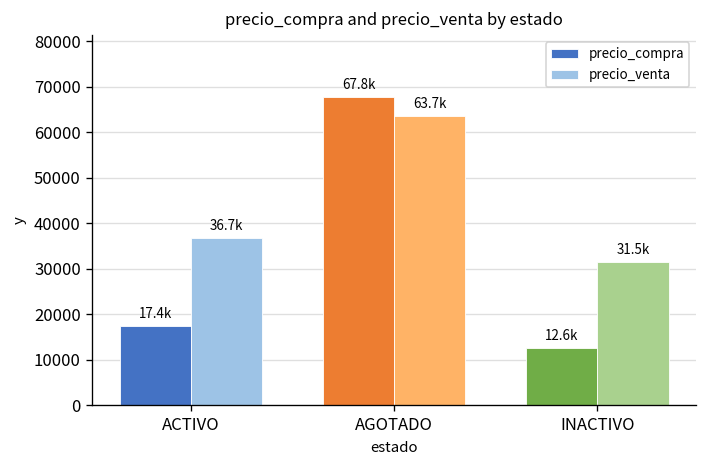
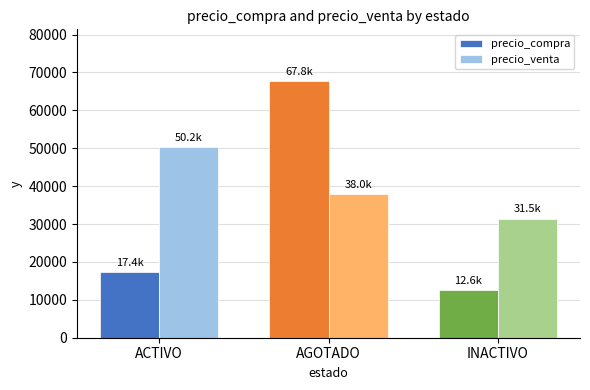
  {
    "precio_compra": {
      "ACTIVO": "17.4k",
      "AGOTADO": "67.8k",
      "INACTIVO": "12.6k"
    },
    "precio_venta": {
-     "ACTIVO": "36.7k",
-     "AGOTADO": "63.7k",
+     "ACTIVO": "50.2k",
+     "AGOTADO": "38.0k",
      "INACTIVO": "31.5k"
    }
  }
